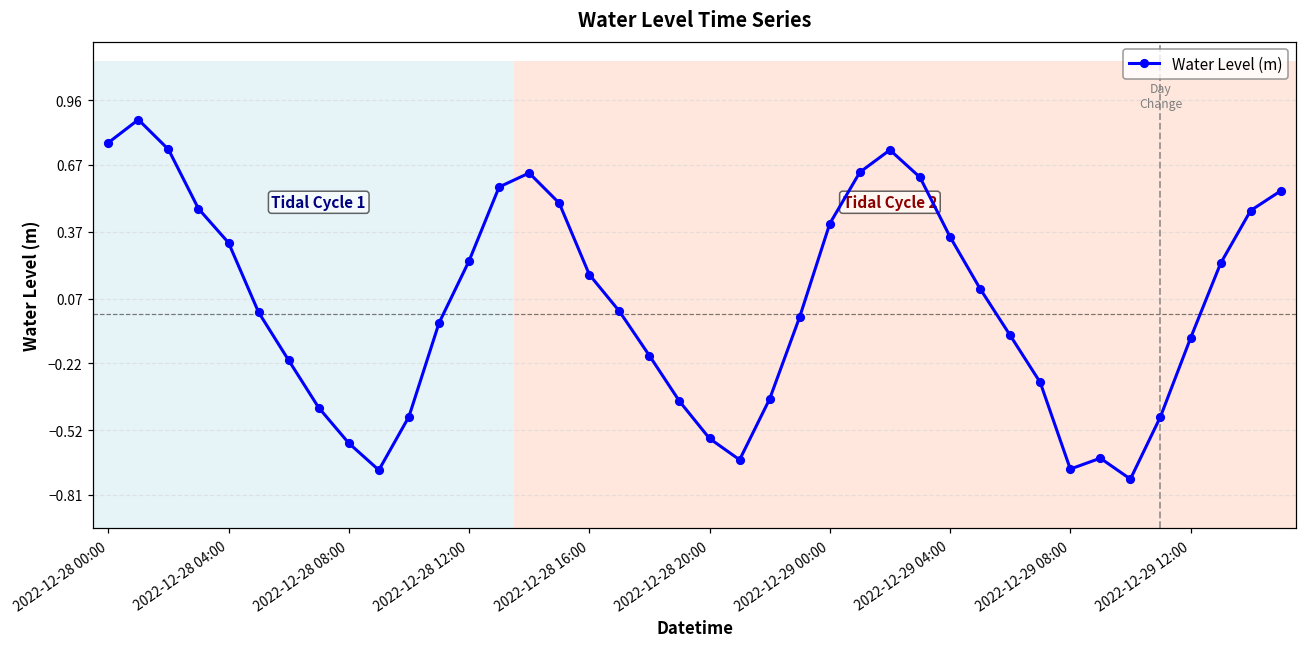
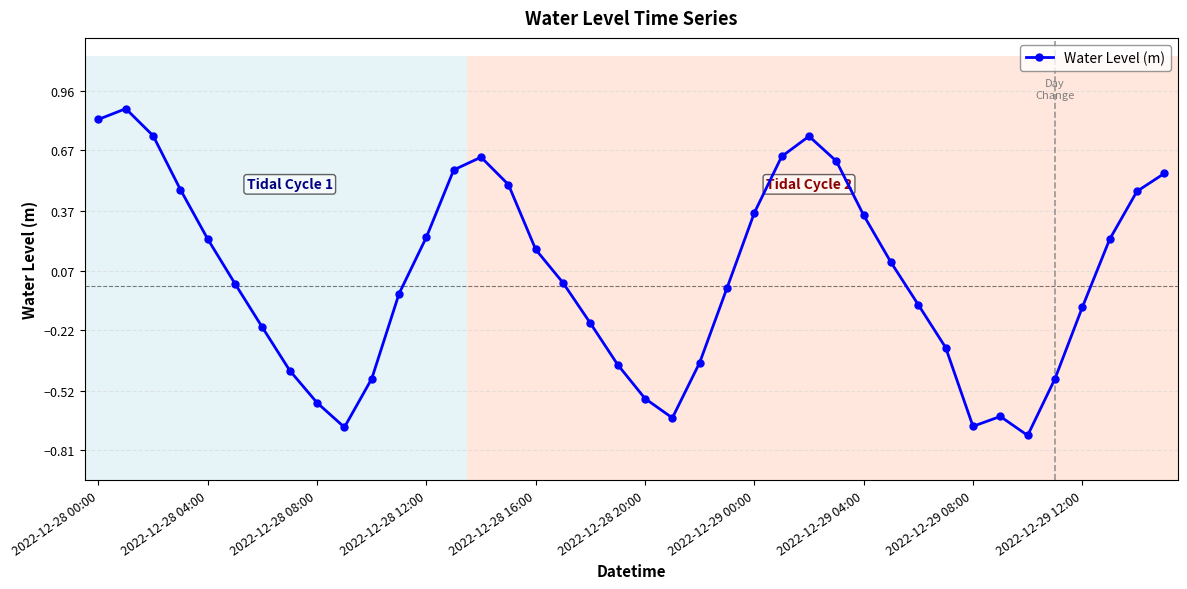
  {
-   "2022-12-28 00:00": 0.77,
-   "2022-12-28 04:00": 0.32,
+   "2022-12-28 00:00": 0.82,
+   "2022-12-28 04:00": 0.23,
    "2022-12-28 08:00": -0.58,
    "2022-12-28 12:00": 0.24,
    "2022-12-28 16:00": 0.18,
    "2022-12-28 20:00": -0.56,
-   "2022-12-29 00:00": 0.41,
+   "2022-12-29 00:00": 0.36,
    "2022-12-29 04:00": 0.35,
    "2022-12-29 08:00": -0.69,
    "2022-12-29 12:00": -0.11
  }
